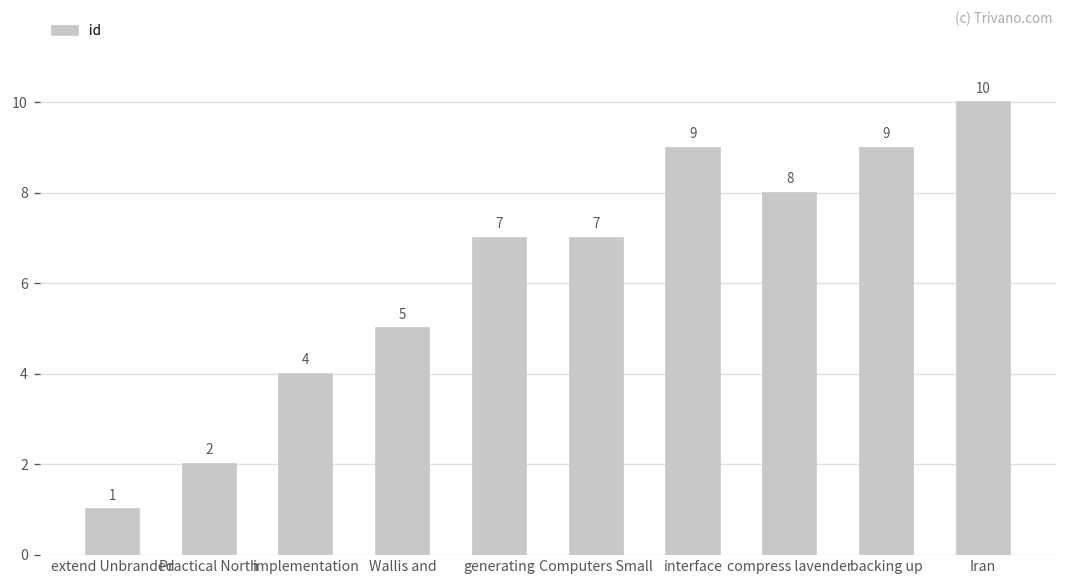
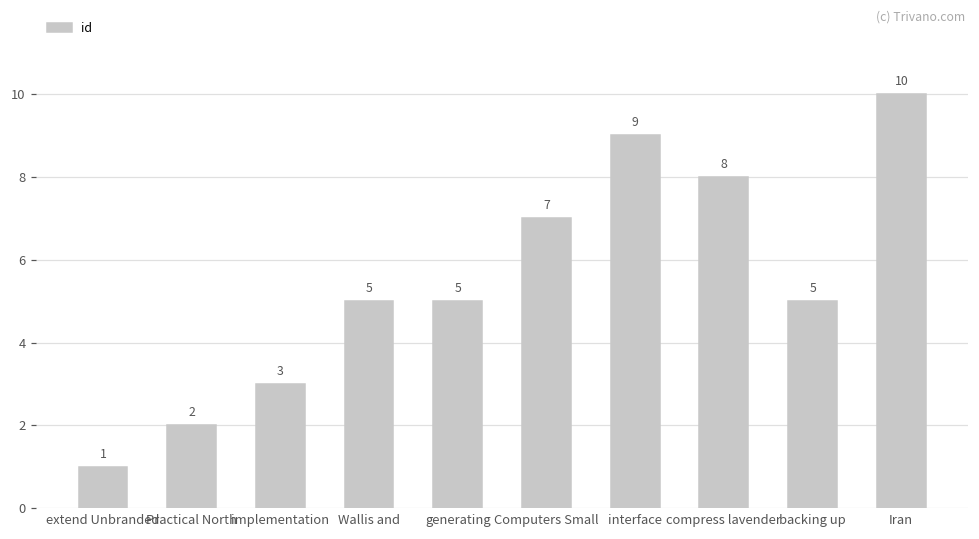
  {
    "extend Unbranded": 1,
-   "implementation": 4,
+   "implementation": 3,
    "Wallis and": 5,
-   "generating": 7,
+   "generating": 5,
    "Computers Small": 7,
    "interface": 9,
    "compress lavender": 8,
-   "backing up": 9,
+   "backing up": 5,
    "Iran": 10
  }
